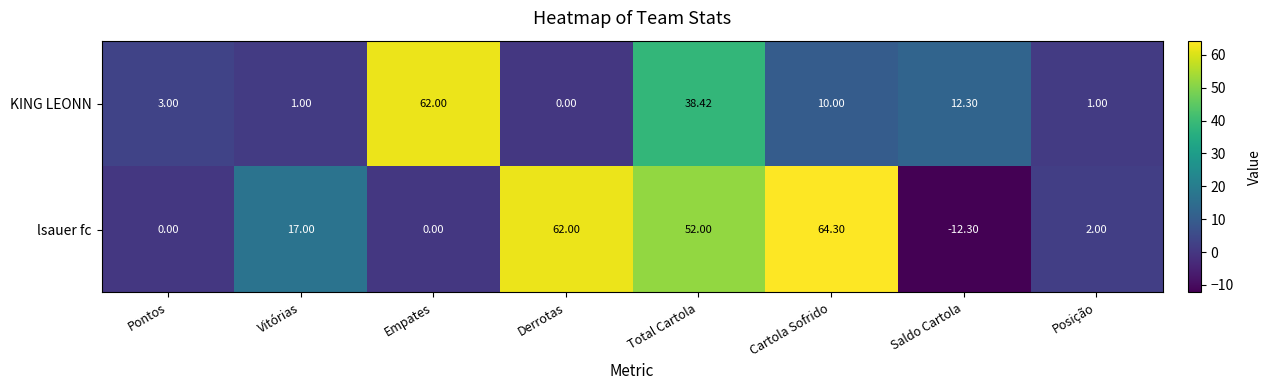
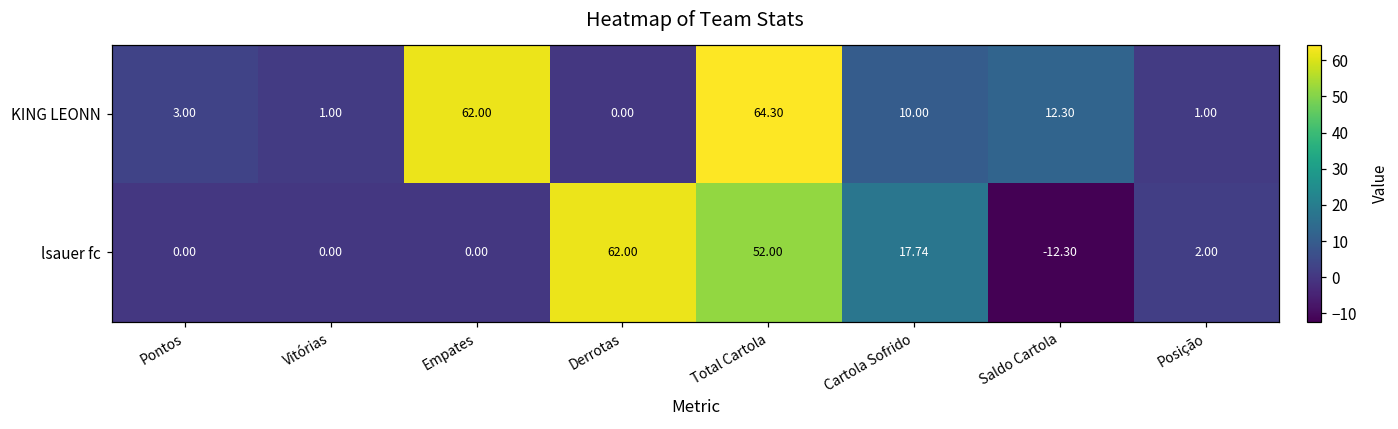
  {
    "KING LEONN": {
      "Pontos": 3.00,
      "Vitórias": 1.00,
      "Empates": 62.00,
      "Derrotas": 0.00,
-     "Total Cartola": 38.42,
+     "Total Cartola": 64.30,
      "Cartola Sofrido": 10.00,
      "Saldo Cartola": 12.30,
      "Posição": 1.00
    },
    "lsauer fc": {
      "Pontos": 0.00,
-     "Vitórias": 17.00,
+     "Vitórias": 0.00,
      "Empates": 0.00,
      "Derrotas": 62.00,
      "Total Cartola": 52.00,
-     "Cartola Sofrido": 64.30,
+     "Cartola Sofrido": 17.74,
      "Saldo Cartola": -12.30,
      "Posição": 2.00
    }
  }
